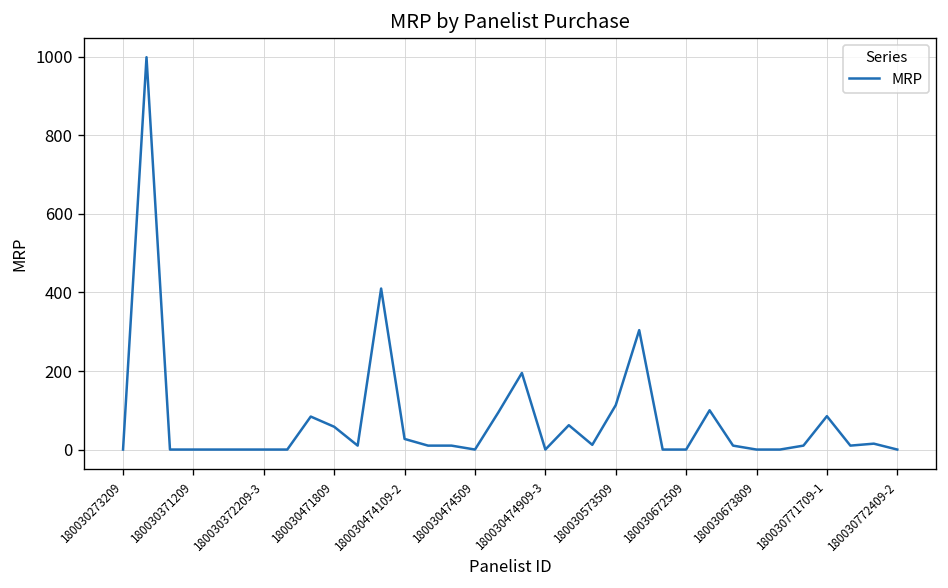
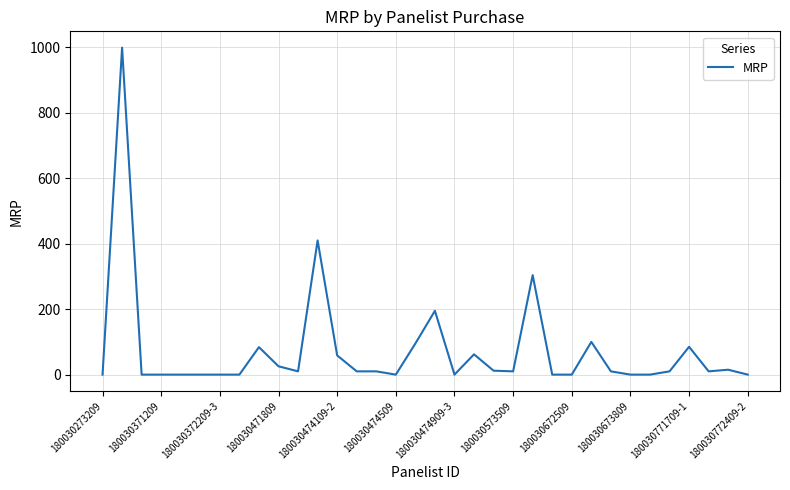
  {
    "180030273209": 0,
    "180030371209": 0,
    "180030372209-3": 0,
-   "180030471809": 60,
-   "180030474109-2": 30,
+   "180030471809": 30,
+   "180030474109-2": 60,
    "180030474509": 0,
    "180030474909-3": 0,
-   "180030573509": 110,
+   "180030573509": 10,
    "180030672509": 0,
    "180030673809": 0,
    "180030771709-1": 90,
    "180030772409-2": 0
  }
